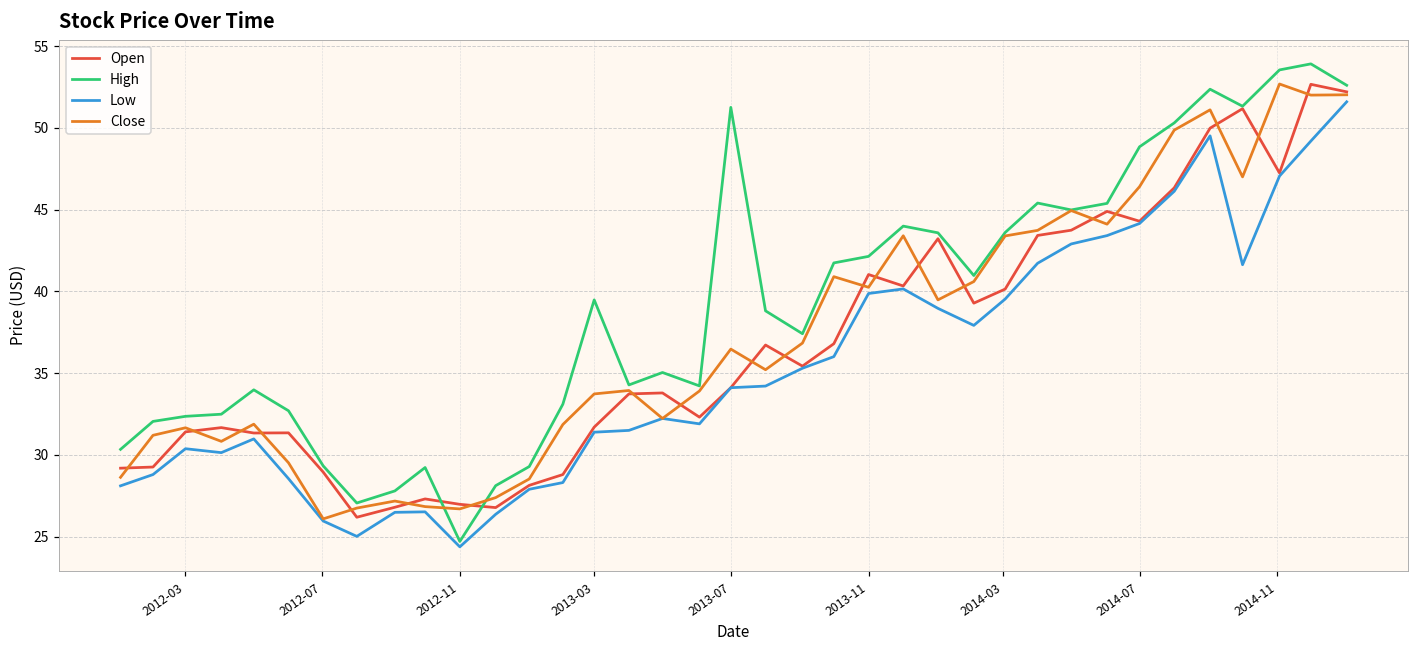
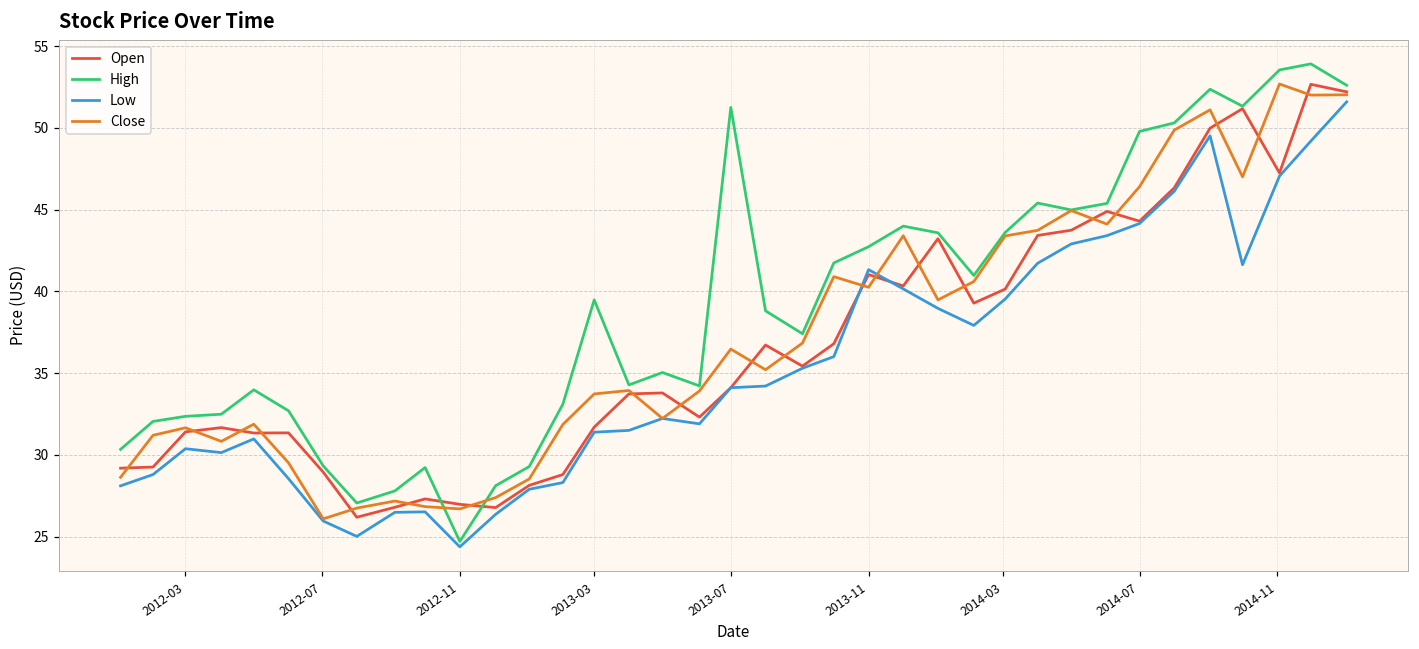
  {
    "High": {
      "2012-03": 32.4,
      "2012-11": 24.7,
      "2013-03": 39.5,
      "2013-07": 51.3,
-     "2013-11": 42.1,
-     "2014-07": 48.8
+     "2013-11": 42.7,
+     "2014-07": 49.8
    },
    "Low": {
      "2012-03": 30.4,
      "2012-11": 24.4,
      "2013-03": 31.4,
-     "2013-11": 39.9
+     "2013-11": 41.3
    }
  }
